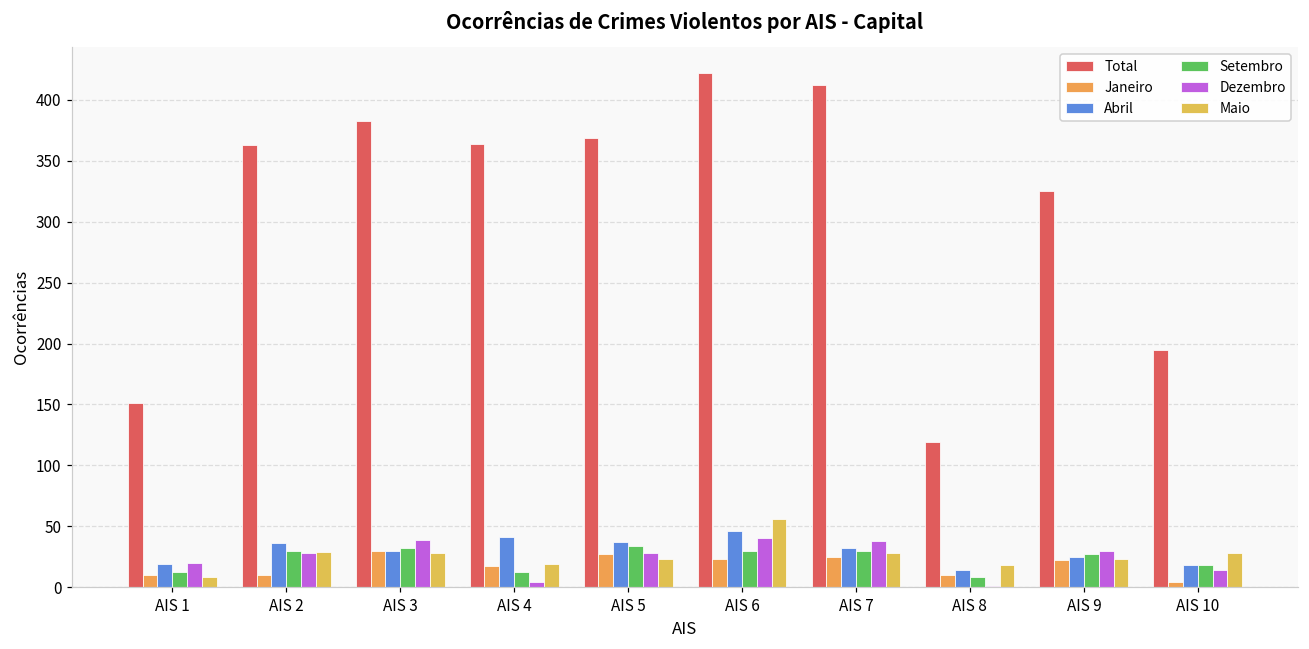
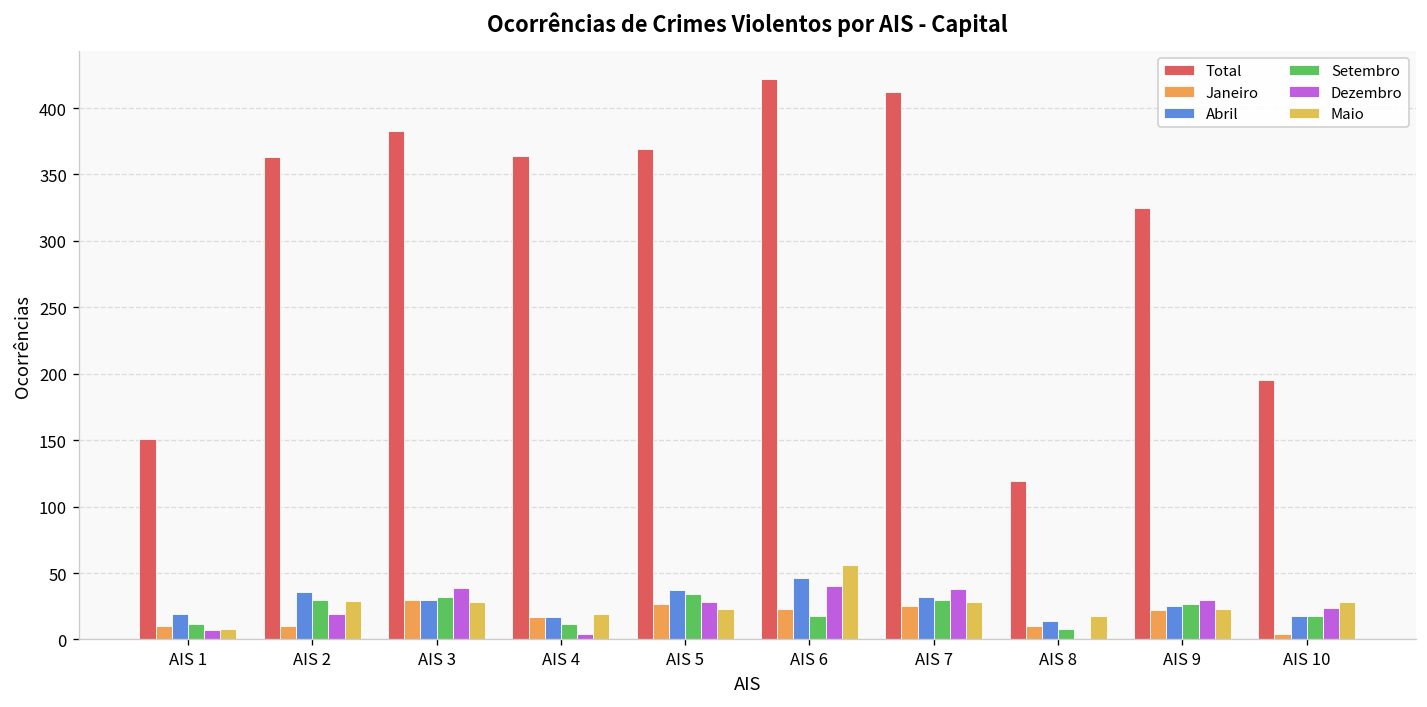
  {
    "Total": {
      "AIS 1": 151,
      "AIS 2": 363,
      "AIS 3": 383,
      "AIS 4": 364,
      "AIS 5": 369,
      "AIS 6": 422,
      "AIS 7": 412,
      "AIS 8": 119,
      "AIS 9": 325,
      "AIS 10": 195
    },
    "Abril": {
      "AIS 1": 19,
      "AIS 2": 36,
      "AIS 3": 30,
-     "AIS 4": 41,
+     "AIS 4": 17,
      "AIS 5": 37,
      "AIS 6": 46,
      "AIS 7": 32,
      "AIS 8": 14,
      "AIS 9": 25,
      "AIS 10": 18
    },
    "Setembro": {
      "AIS 1": 12,
      "AIS 2": 30,
      "AIS 3": 32,
      "AIS 4": 12,
      "AIS 5": 34,
-     "AIS 6": 30,
+     "AIS 6": 18,
      "AIS 7": 30,
      "AIS 8": 8,
      "AIS 9": 27,
      "AIS 10": 18
    },
    "Dezembro": {
-     "AIS 1": 20,
-     "AIS 2": 28,
+     "AIS 1": 7,
+     "AIS 2": 19,
      "AIS 3": 39,
      "AIS 4": 4,
      "AIS 5": 28,
      "AIS 6": 40,
      "AIS 7": 38,
      "AIS 9": 30,
-     "AIS 10": 14
+     "AIS 10": 24
    }
  }
